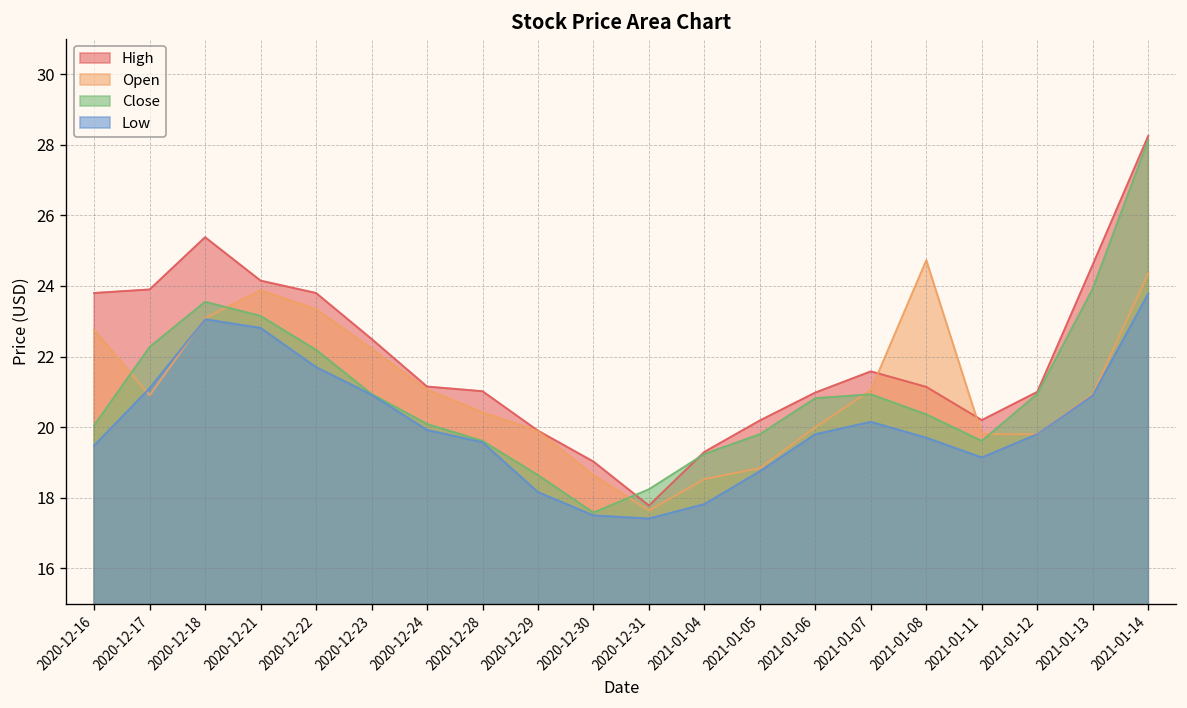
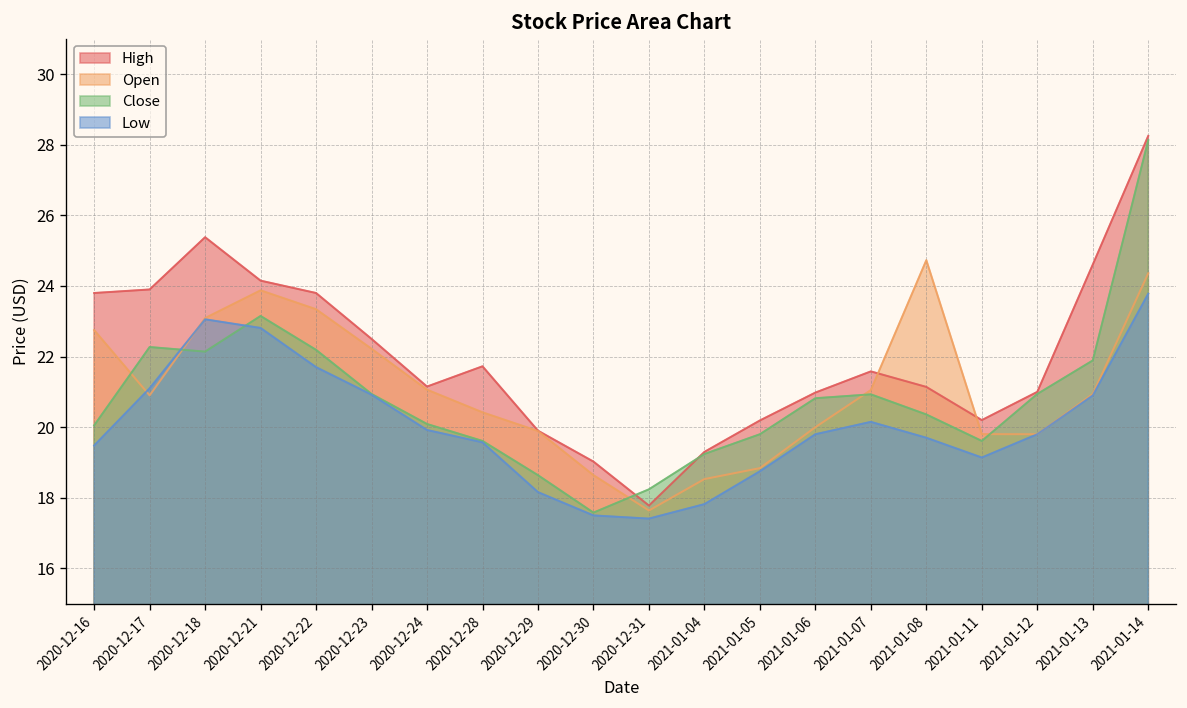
  {
    "High": {
      "2020-12-16": 23.8,
      "2020-12-17": 23.9,
      "2020-12-18": 25.4,
      "2020-12-21": 24.2,
      "2020-12-22": 23.8,
      "2020-12-23": 22.5,
      "2020-12-24": 21.2,
-     "2020-12-28": 21.0,
+     "2020-12-28": 21.7,
      "2020-12-30": 19.0,
      "2020-12-31": 17.8,
      "2021-01-05": 20.2,
      "2021-01-06": 21.0,
      "2021-01-07": 21.6,
      "2021-01-08": 21.1,
      "2021-01-11": 20.2,
      "2021-01-13": 24.6,
      "2021-01-14": 28.3
    },
    "Open": {
      "2020-12-16": 22.8,
      "2020-12-17": 20.9,
      "2020-12-21": 23.9,
      "2020-12-22": 23.3,
      "2020-12-23": 22.2,
      "2020-12-24": 21.1,
      "2020-12-28": 20.4,
      "2020-12-30": 18.6,
      "2020-12-31": 17.6,
      "2021-01-04": 18.5,
      "2021-01-05": 18.8,
      "2021-01-06": 20.0,
      "2021-01-07": 21.1,
      "2021-01-08": 24.7,
      "2021-01-11": 19.8,
      "2021-01-14": 24.4
    },
    "Close": {
      "2020-12-16": 20.1,
      "2020-12-17": 22.3,
-     "2020-12-18": 23.6,
+     "2020-12-18": 22.1,
      "2020-12-21": 23.2,
      "2020-12-22": 22.2,
      "2020-12-24": 20.1,
      "2020-12-29": 18.6,
      "2020-12-31": 18.2,
      "2021-01-05": 19.8,
      "2021-01-06": 20.8,
      "2021-01-07": 20.9,
      "2021-01-08": 20.4,
      "2021-01-11": 19.6,
-     "2021-01-13": 23.9,
+     "2021-01-13": 21.9,
      "2021-01-14": 28.1
    },
    "Low": {
      "2020-12-16": 19.5,
      "2020-12-17": 21.1,
      "2020-12-21": 22.8,
      "2020-12-22": 21.7,
      "2020-12-24": 19.9,
      "2020-12-29": 18.2,
      "2020-12-31": 17.4,
      "2021-01-04": 17.8,
      "2021-01-05": 18.8,
      "2021-01-06": 19.8,
      "2021-01-07": 20.2,
      "2021-01-08": 19.7,
      "2021-01-11": 19.1,
      "2021-01-14": 23.8
    }
  }
